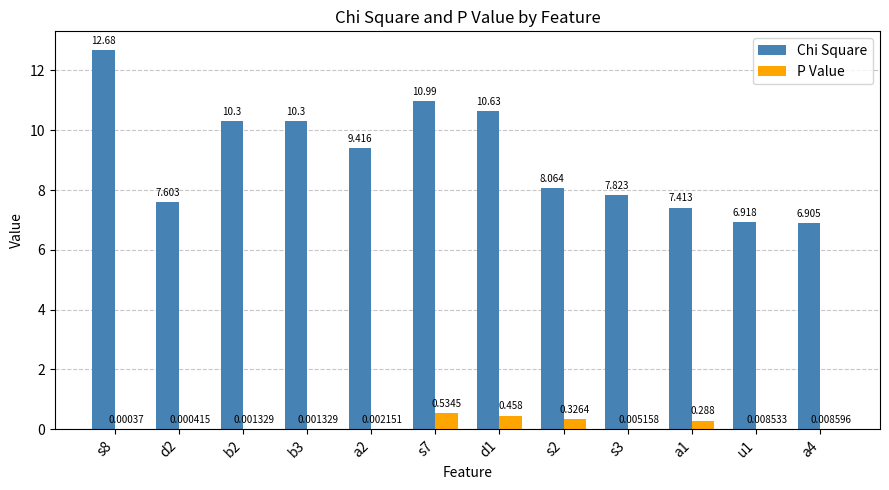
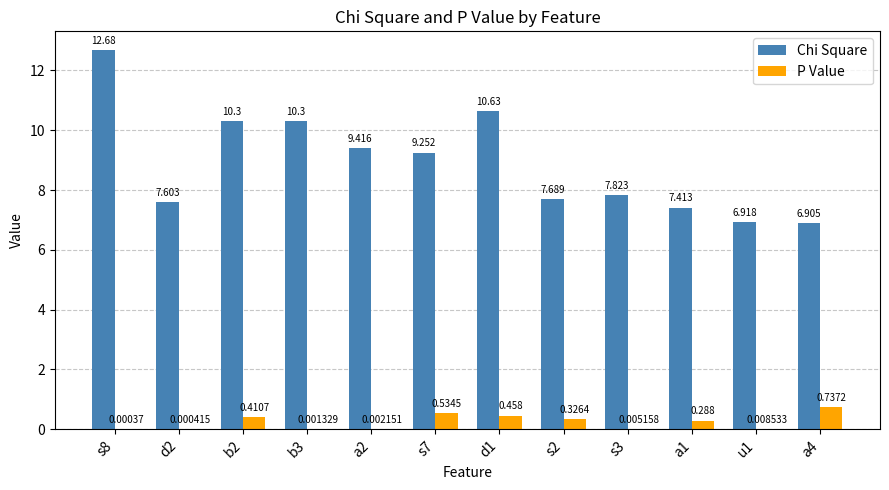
  {
    "Chi Square": {
      "s8": 12.68,
      "d2": 7.603,
      "b2": 10.3,
      "b3": 10.3,
      "a2": 9.416,
-     "s7": 10.99,
+     "s7": 9.252,
      "d1": 10.63,
-     "s2": 8.064,
+     "s2": 7.689,
      "s3": 7.823,
      "a1": 7.413,
      "u1": 6.918,
      "a4": 6.905
    },
    "P Value": {
      "s8": 0.00037,
      "d2": 0.000415,
-     "b2": 0.001329,
+     "b2": 0.4107,
      "b3": 0.001329,
      "a2": 0.002151,
      "s7": 0.5345,
      "d1": 0.458,
      "s2": 0.3264,
      "s3": 0.005158,
      "a1": 0.288,
      "u1": 0.008533,
-     "a4": 0.008596
+     "a4": 0.7372
    }
  }
